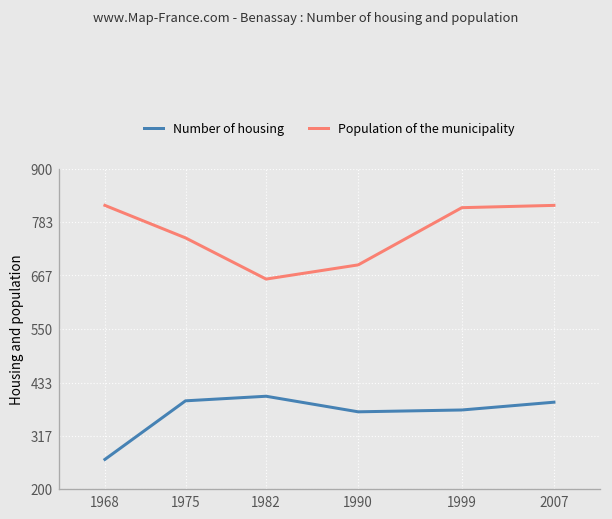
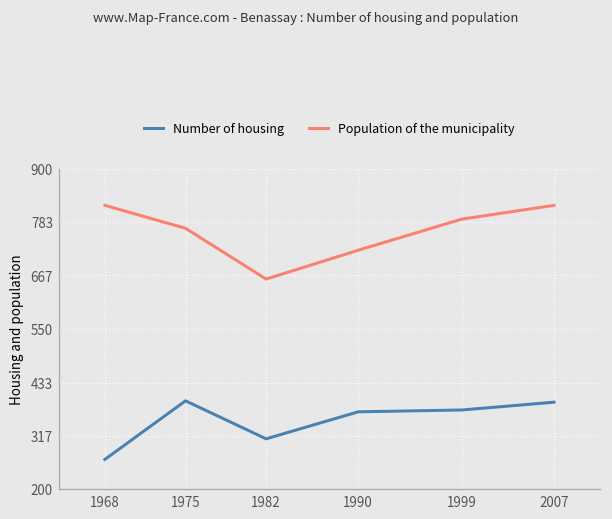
  {
    "Number of housing": {
      "1968": 270,
      "1975": 390,
-     "1982": 400,
+     "1982": 310,
      "1990": 370,
      "1999": 370,
      "2007": 390
    },
    "Population of the municipality": {
      "1968": 820,
-     "1975": 750,
+     "1975": 770,
      "1982": 660,
-     "1990": 690,
-     "1999": 820,
+     "1990": 720,
+     "1999": 790,
      "2007": 820
    }
  }
